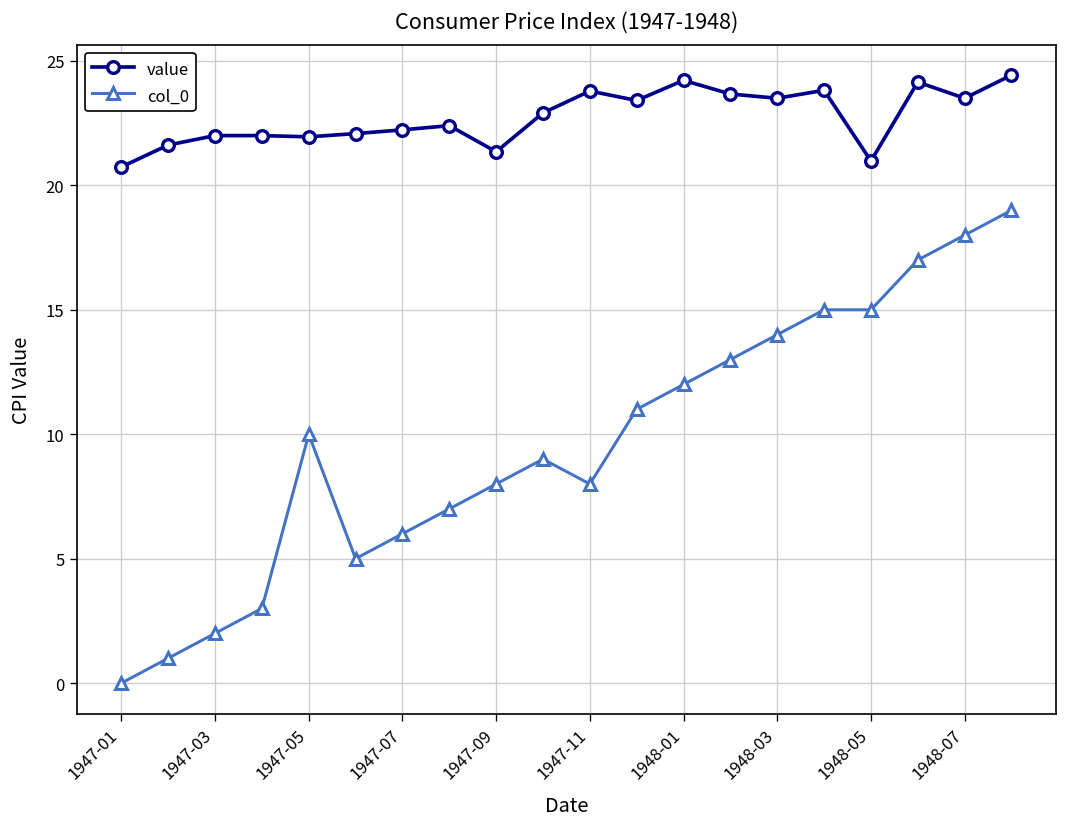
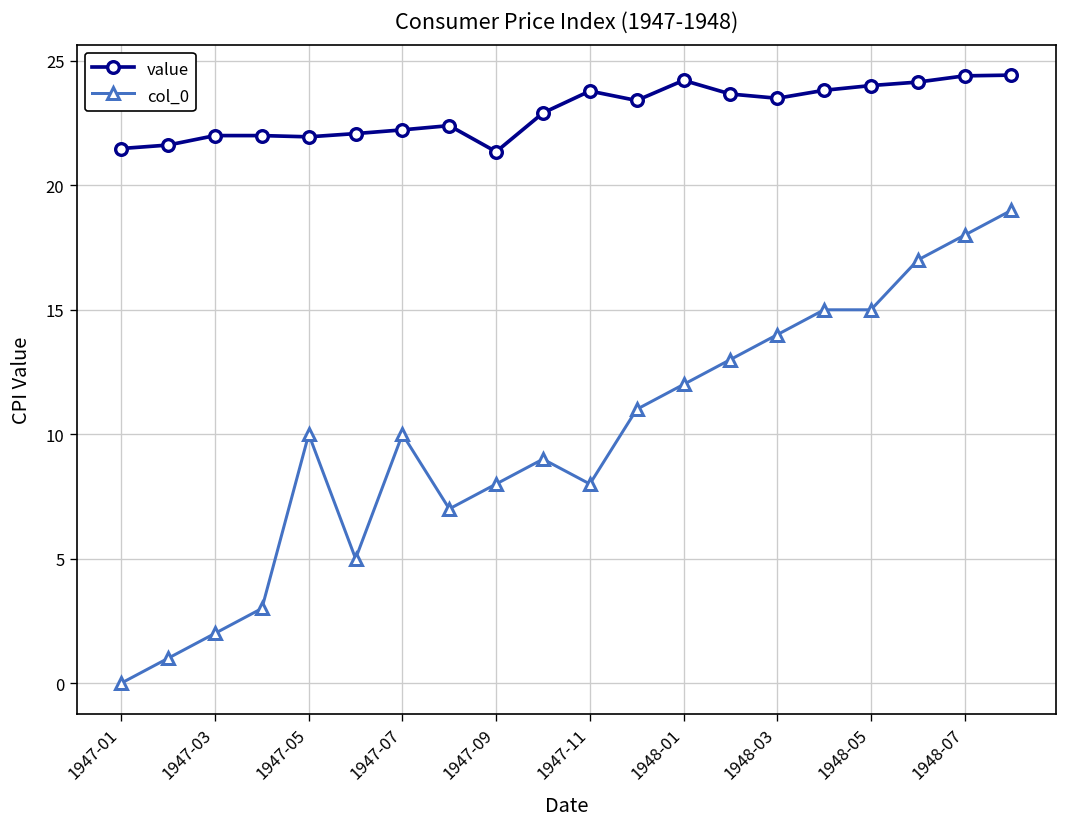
  {
    "value": {
-     "1947-01": 20.7,
+     "1947-01": 21.5,
      "1947-03": 22.0,
      "1947-05": 22.0,
      "1947-07": 22.2,
      "1947-09": 21.4,
      "1947-11": 23.8,
      "1948-01": 24.2,
      "1948-03": 23.5,
-     "1948-05": 21.0,
-     "1948-07": 23.5
+     "1948-05": 24.0,
+     "1948-07": 24.4
    },
    "col_0": {
      "1947-01": 0,
      "1947-03": 2,
      "1947-05": 10,
-     "1947-07": 6,
+     "1947-07": 10,
      "1947-09": 8,
      "1947-11": 8,
      "1948-01": 12,
      "1948-03": 14,
      "1948-05": 15,
      "1948-07": 18
    }
  }
